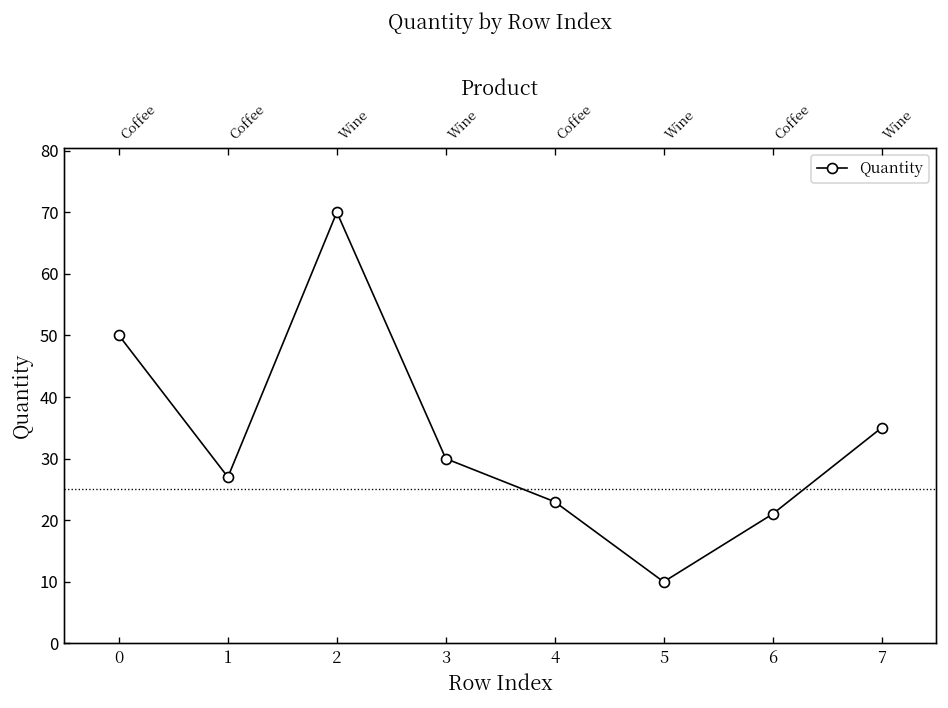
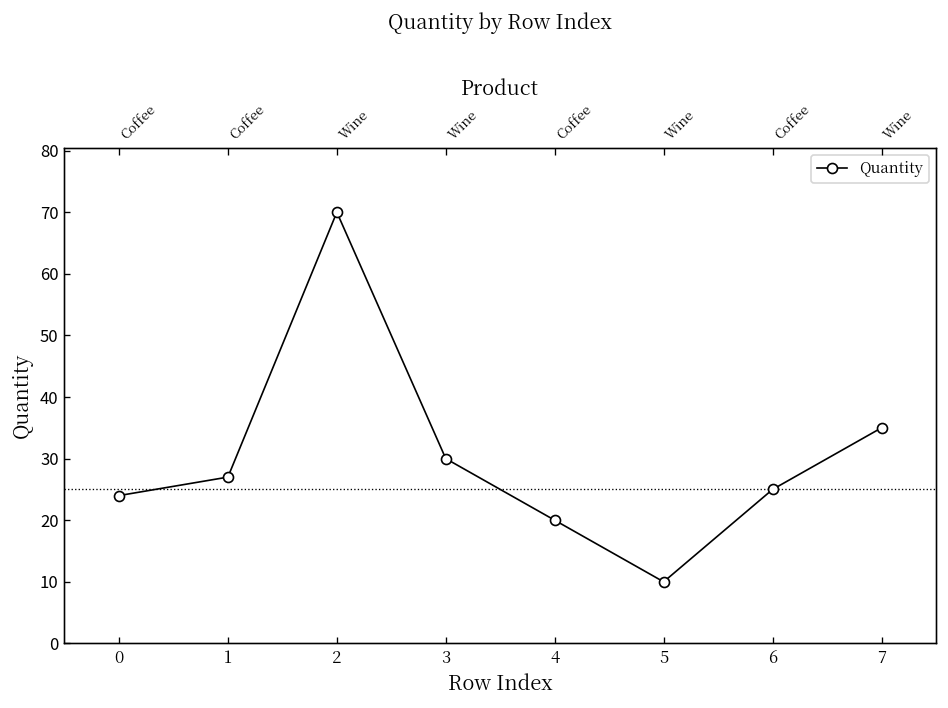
  {
-   "0": 50,
+   "0": 24,
    "1": 27,
    "2": 70,
    "3": 30,
-   "4": 23,
+   "4": 20,
    "5": 10,
-   "6": 21,
+   "6": 25,
    "7": 35
  }
